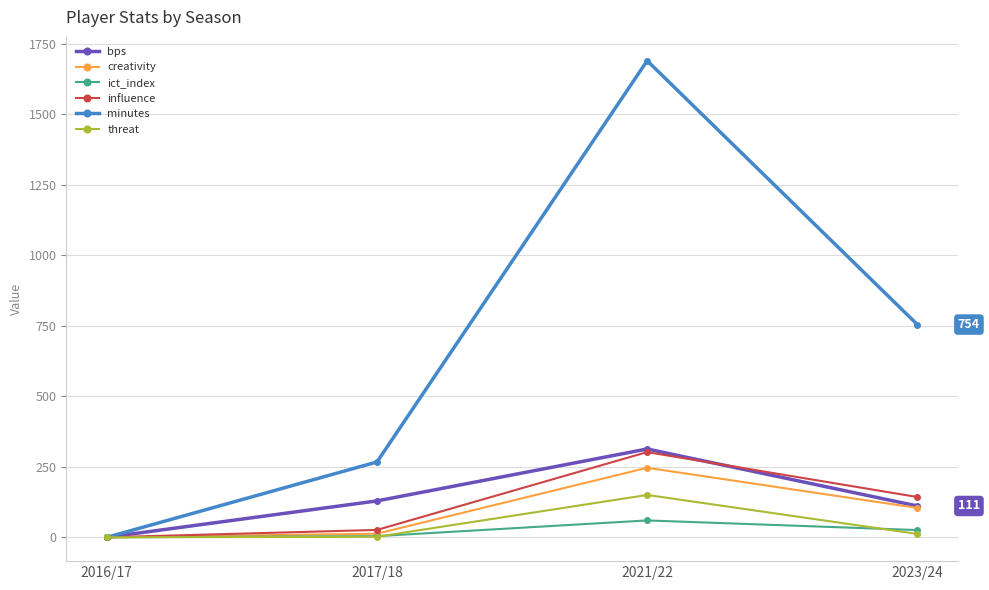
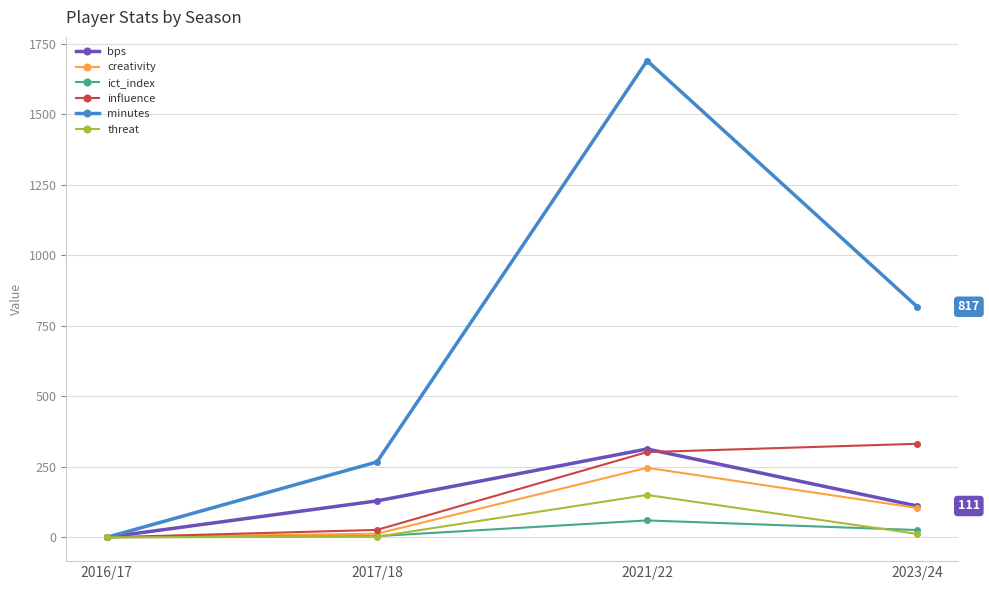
  {
    "bps": {
      "2017/18": 130,
      "2021/22": 310
    },
    "creativity": {
      "2021/22": 250
    },
    "ict_index": {
      "2021/22": 60,
      "2023/24": 30
    },
    "influence": {
      "2017/18": 30,
      "2021/22": 300,
-     "2023/24": 140
+     "2023/24": 330
    },
    "minutes": {
-     "2023/24": 754
+     "2023/24": 817
    },
    "threat": {
      "2021/22": 150,
      "2023/24": 10
    }
  }
